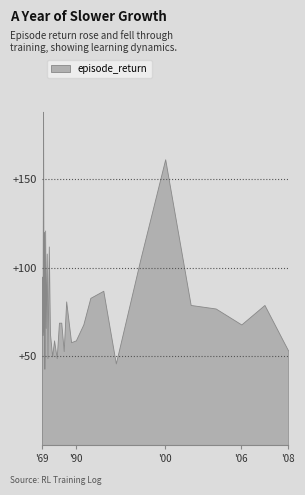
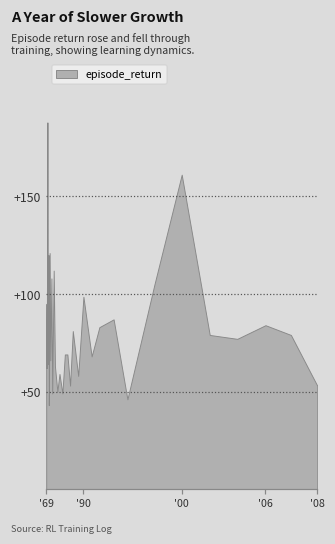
  {
    "'69": "+68",
-   "'90": "+59",
+   "'90": "+99",
    "'00": "+161",
-   "'06": "+68",
+   "'06": "+84",
    "'08": "+53"
  }
